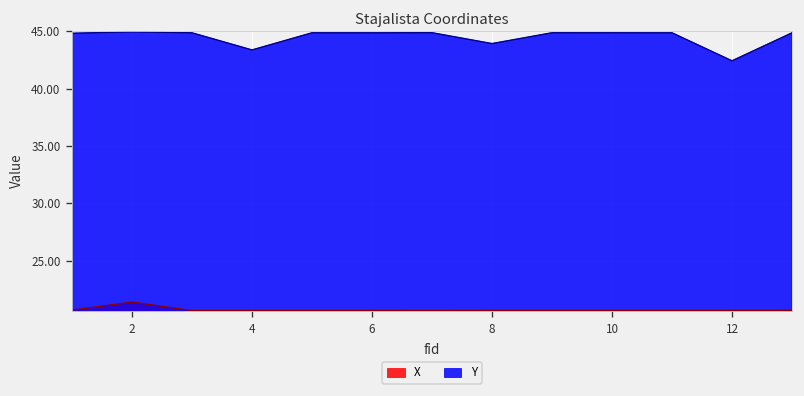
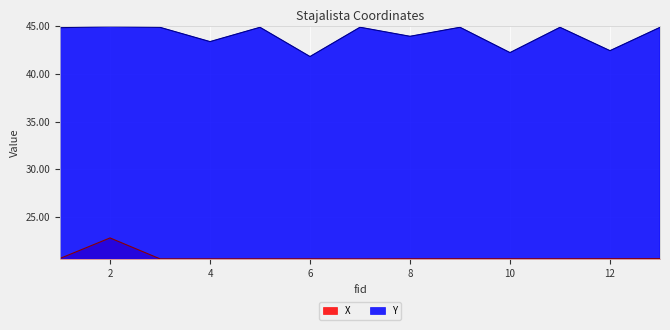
  {
    "X": {
-     "2": 21,
+     "2": 23,
      "4": 21,
      "6": 21,
      "8": 21,
      "10": 21,
      "12": 21
    },
    "Y": {
      "2": 45,
      "4": 43,
-     "6": 45,
+     "6": 42,
      "8": 44,
-     "10": 45,
+     "10": 42,
      "12": 42
    }
  }
